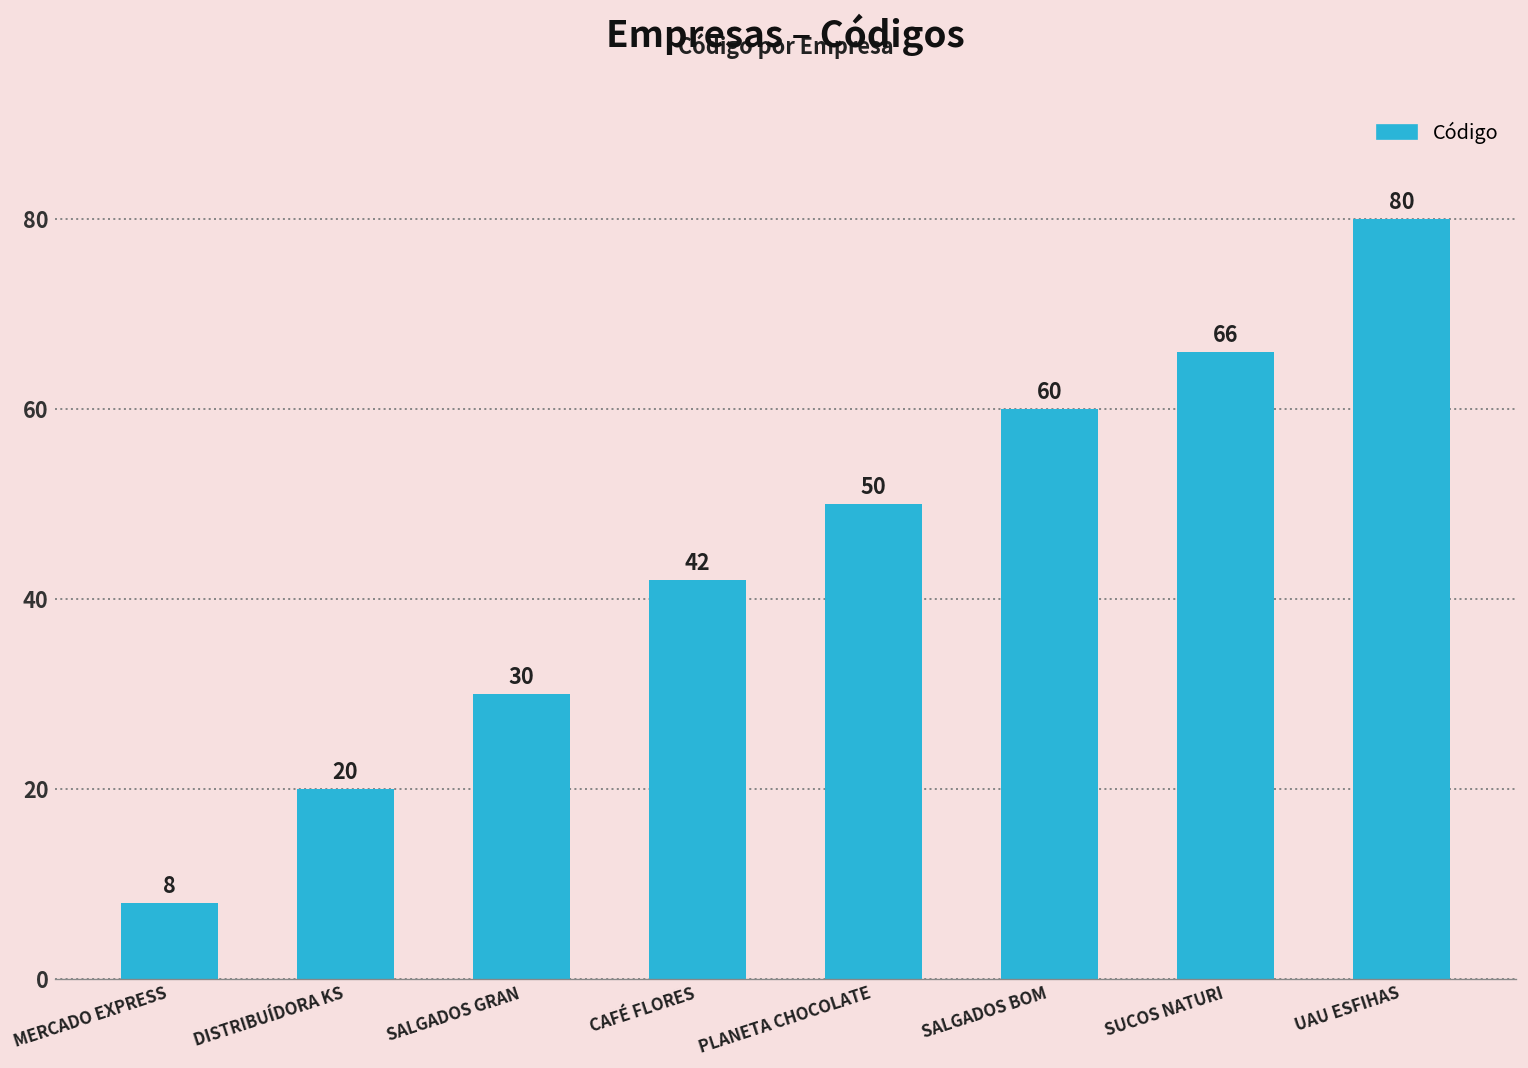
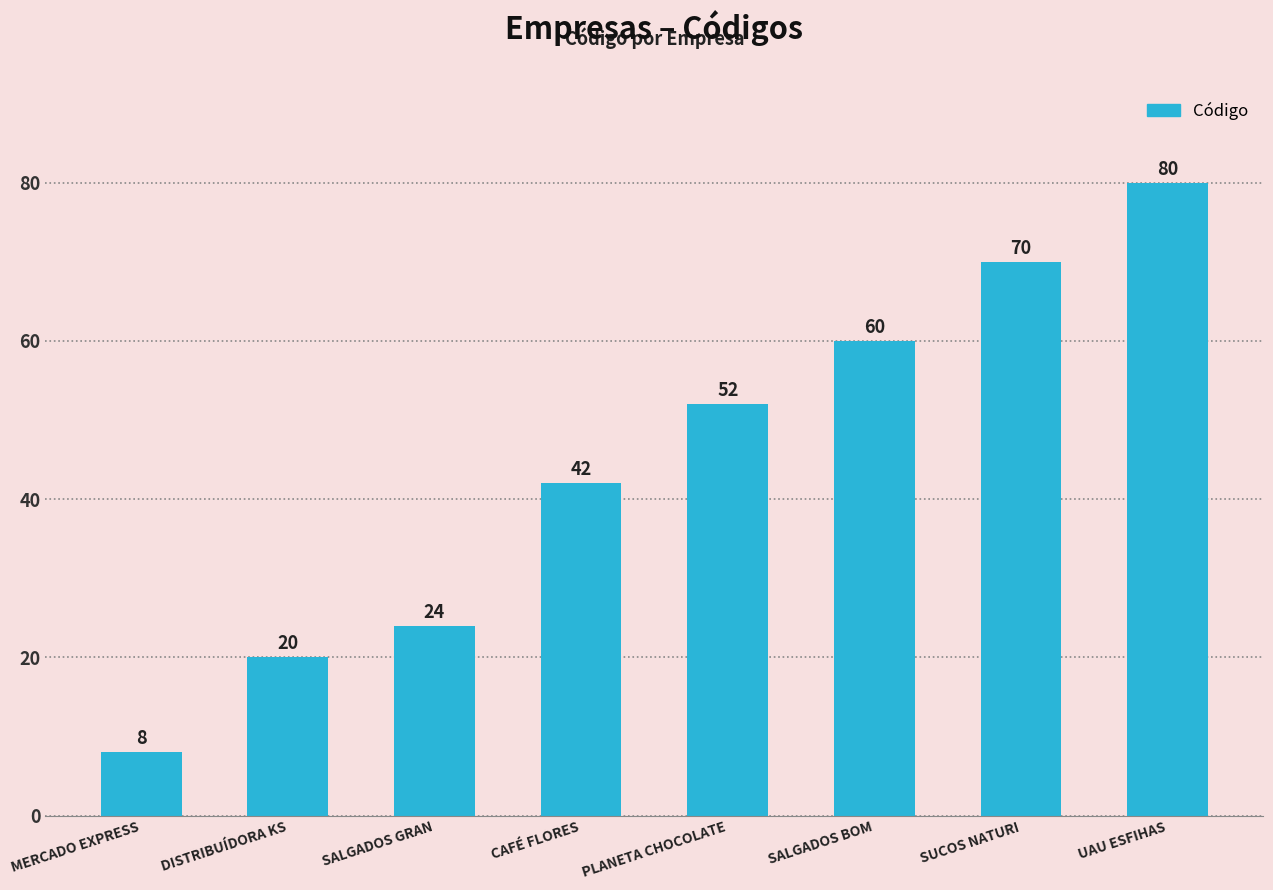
  {
    "MERCADO EXPRESS": 8,
    "DISTRIBUÍDORA KS": 20,
-   "SALGADOS GRAN": 30,
+   "SALGADOS GRAN": 24,
    "CAFÉ FLORES": 42,
-   "PLANETA CHOCOLATE": 50,
+   "PLANETA CHOCOLATE": 52,
    "SALGADOS BOM": 60,
-   "SUCOS NATURI": 66,
+   "SUCOS NATURI": 70,
    "UAU ESFIHAS": 80
  }
